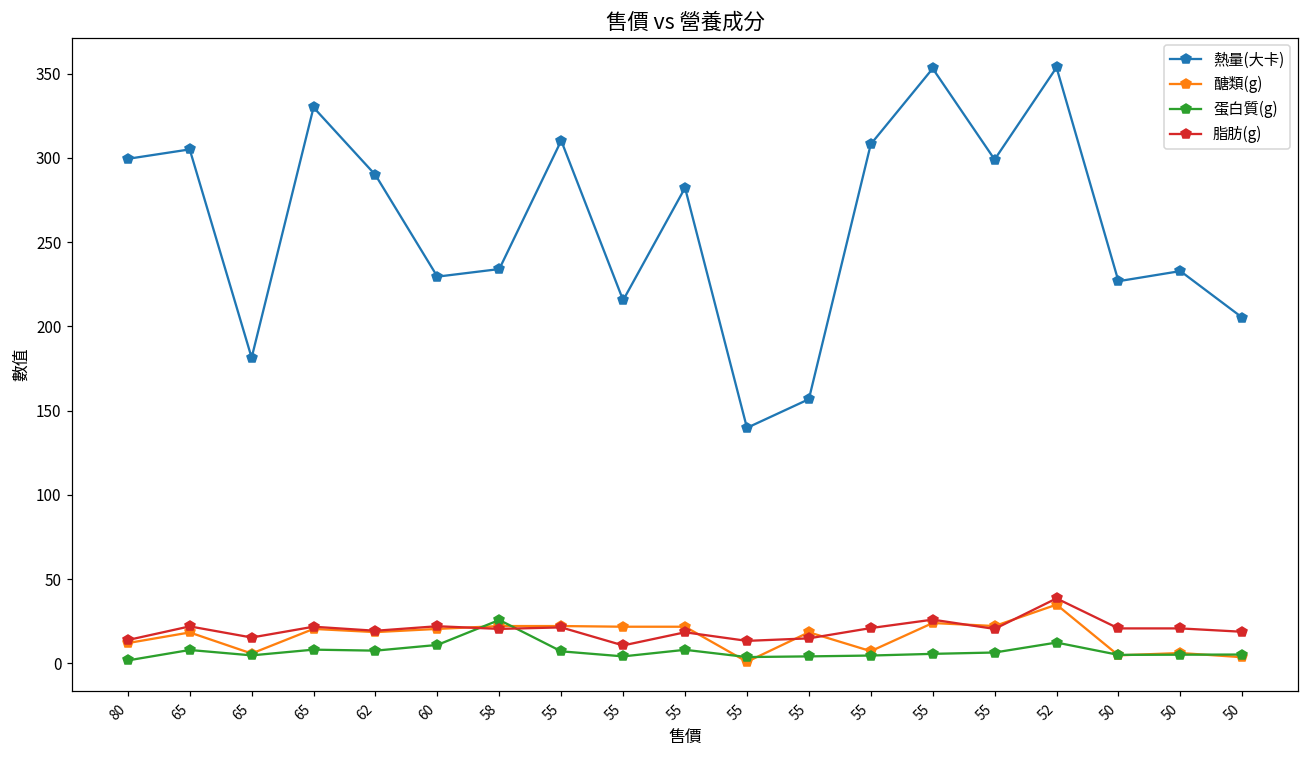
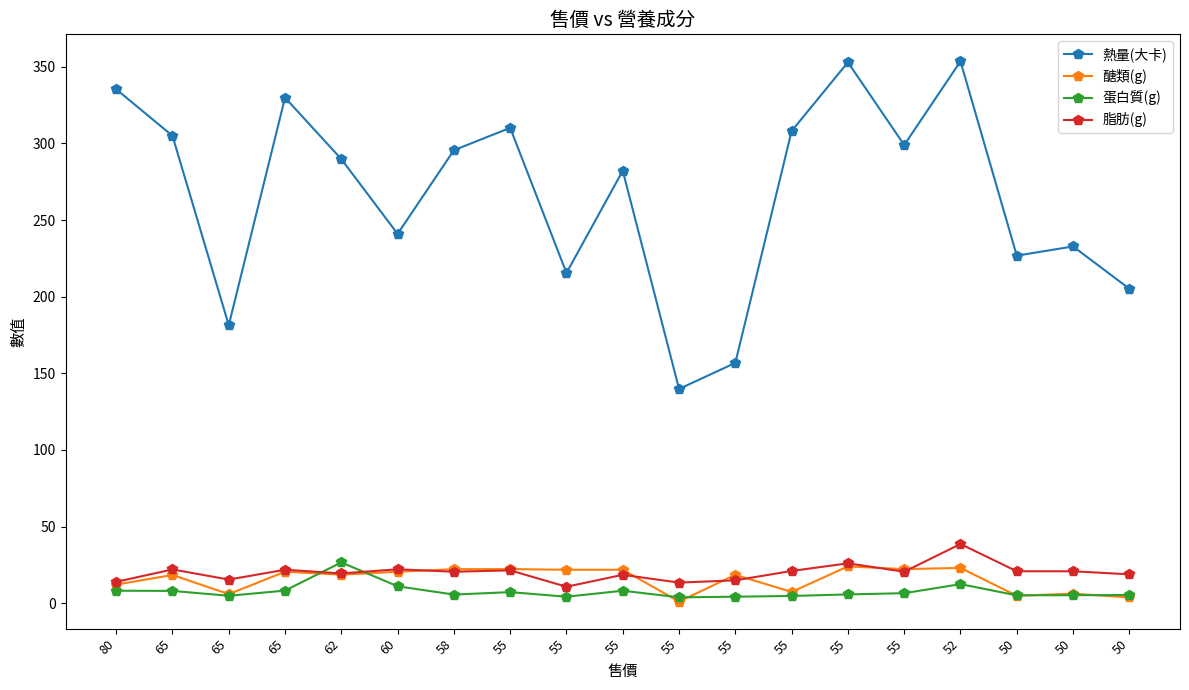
  {
    "熱量(大卡)": {
-     "80": 299,
+     "80": 335,
      "62": 290,
-     "60": 230,
-     "58": 234,
+     "60": 241,
+     "58": 296,
      "52": 354
    },
    "醣類(g)": {
      "80": 12,
      "58": 22,
-     "52": 35
+     "52": 23
    },
    "蛋白質(g)": {
-     "80": 2,
-     "62": 8,
+     "80": 8,
+     "62": 27,
      "60": 11,
-     "58": 26,
+     "58": 6,
      "52": 12
    },
    "脂肪(g)": {
      "80": 14,
      "58": 21,
      "52": 39
    }
  }
